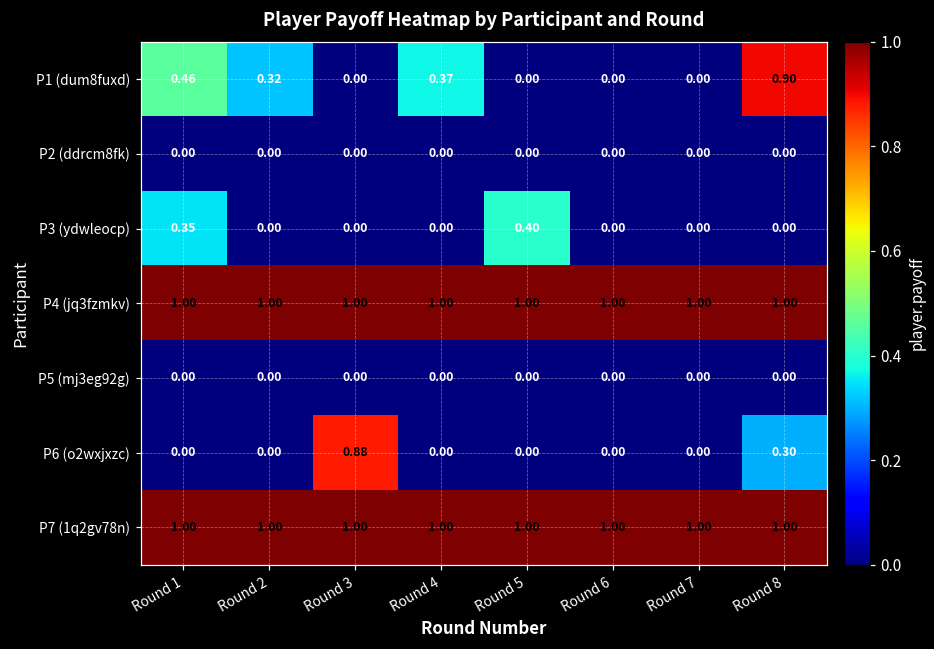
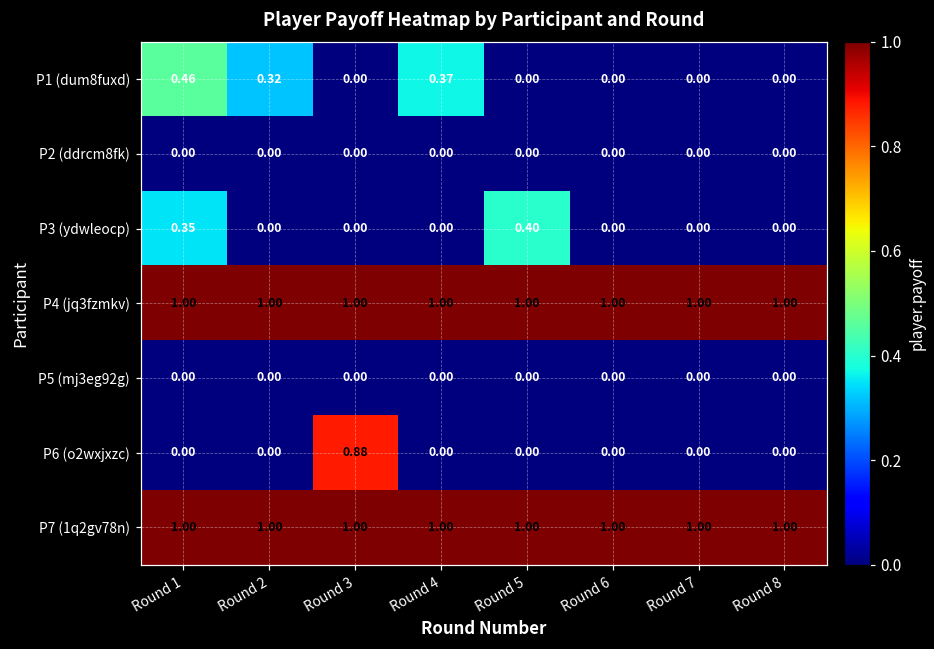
  {
    "P1 (dum8fuxd)": {
      "Round 1": 0.46,
      "Round 2": 0.32,
      "Round 3": 0.00,
      "Round 4": 0.37,
      "Round 5": 0.00,
      "Round 6": 0.00,
      "Round 7": 0.00,
-     "Round 8": 0.90
+     "Round 8": 0.00
    },
    "P2 (ddrcm8fk)": {
      "Round 1": 0.00,
      "Round 2": 0.00,
      "Round 3": 0.00,
      "Round 4": 0.00,
      "Round 5": 0.00,
      "Round 6": 0.00,
      "Round 7": 0.00,
      "Round 8": 0.00
    },
    "P3 (ydwleocp)": {
      "Round 1": 0.35,
      "Round 2": 0.00,
      "Round 3": 0.00,
      "Round 4": 0.00,
      "Round 5": 0.40,
      "Round 6": 0.00,
      "Round 7": 0.00,
      "Round 8": 0.00
    },
    "P4 (jq3fzmkv)": {
      "Round 1": 1.00,
      "Round 2": 1.00,
      "Round 3": 1.00,
      "Round 4": 1.00,
      "Round 5": 1.00,
      "Round 6": 1.00,
      "Round 7": 1.00,
      "Round 8": 1.00
    },
    "P5 (mj3eg92g)": {
      "Round 1": 0.00,
      "Round 2": 0.00,
      "Round 3": 0.00,
      "Round 4": 0.00,
      "Round 5": 0.00,
      "Round 6": 0.00,
      "Round 7": 0.00,
      "Round 8": 0.00
    },
    "P6 (o2wxjxzc)": {
      "Round 1": 0.00,
      "Round 2": 0.00,
      "Round 3": 0.88,
      "Round 4": 0.00,
      "Round 5": 0.00,
      "Round 6": 0.00,
      "Round 7": 0.00,
-     "Round 8": 0.30
+     "Round 8": 0.00
    },
    "P7 (1q2gv78n)": {
      "Round 1": 1.00,
      "Round 2": 1.00,
      "Round 3": 1.00,
      "Round 4": 1.00,
      "Round 5": 1.00,
      "Round 6": 1.00,
      "Round 7": 1.00,
      "Round 8": 1.00
    }
  }
